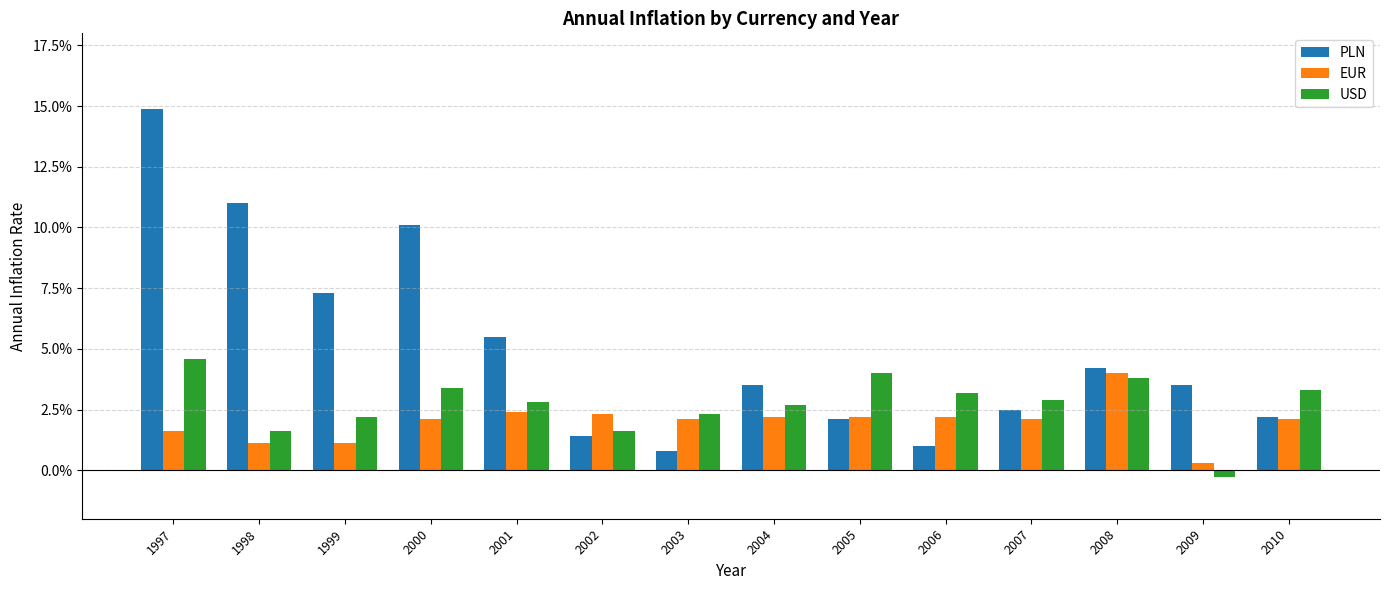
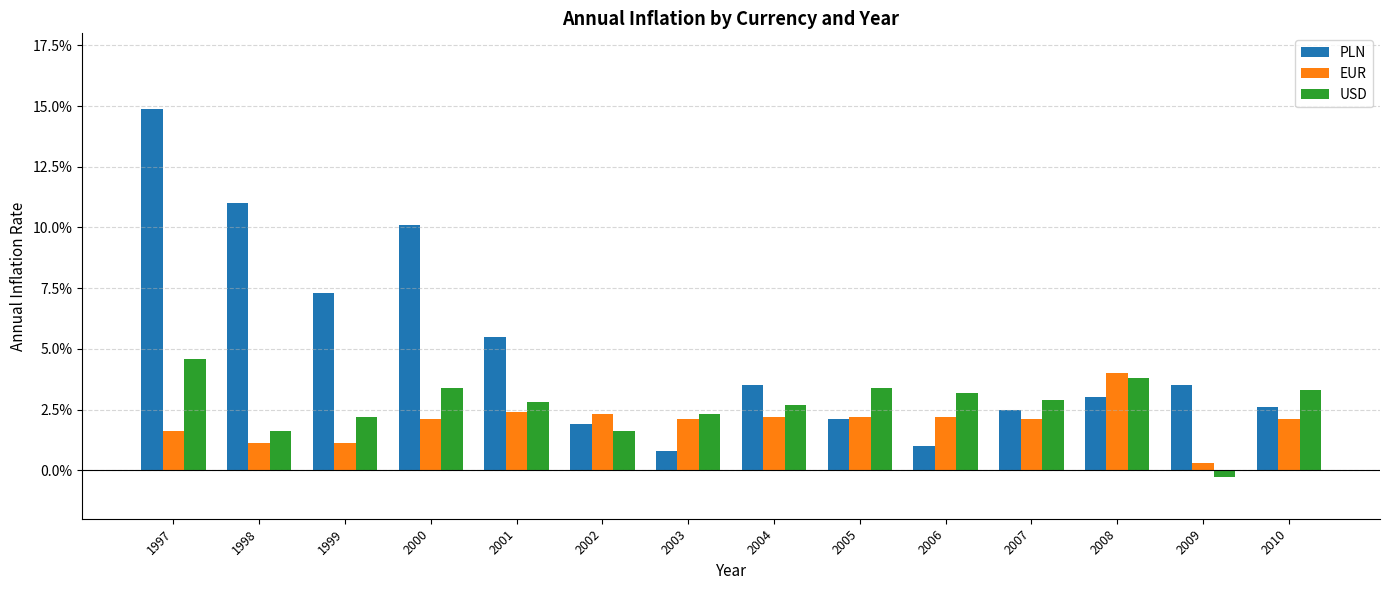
  {
    "PLN": {
      "1997": "14.9%",
      "1998": "11.0%",
      "1999": "7.3%",
      "2000": "10.1%",
      "2001": "5.5%",
-     "2002": "1.4%",
+     "2002": "1.9%",
      "2003": "0.8%",
      "2004": "3.5%",
      "2005": "2.1%",
      "2006": "1.0%",
      "2007": "2.5%",
-     "2008": "4.2%",
+     "2008": "3.0%",
      "2009": "3.5%",
-     "2010": "2.2%"
+     "2010": "2.6%"
    },
    "EUR": {
      "1997": "1.6%",
      "1998": "1.1%",
      "1999": "1.1%",
      "2000": "2.1%",
      "2001": "2.4%",
      "2002": "2.3%",
      "2003": "2.1%",
      "2004": "2.2%",
      "2005": "2.2%",
      "2006": "2.2%",
      "2007": "2.1%",
      "2008": "4.0%",
      "2009": "0.3%",
      "2010": "2.1%"
    },
    "USD": {
      "1997": "4.6%",
      "1998": "1.6%",
      "1999": "2.2%",
      "2000": "3.4%",
      "2001": "2.8%",
      "2002": "1.6%",
      "2003": "2.3%",
      "2004": "2.7%",
-     "2005": "4.0%",
+     "2005": "3.4%",
      "2006": "3.2%",
      "2007": "2.9%",
      "2008": "3.8%",
      "2009": "-0.3%",
      "2010": "3.3%"
    }
  }
